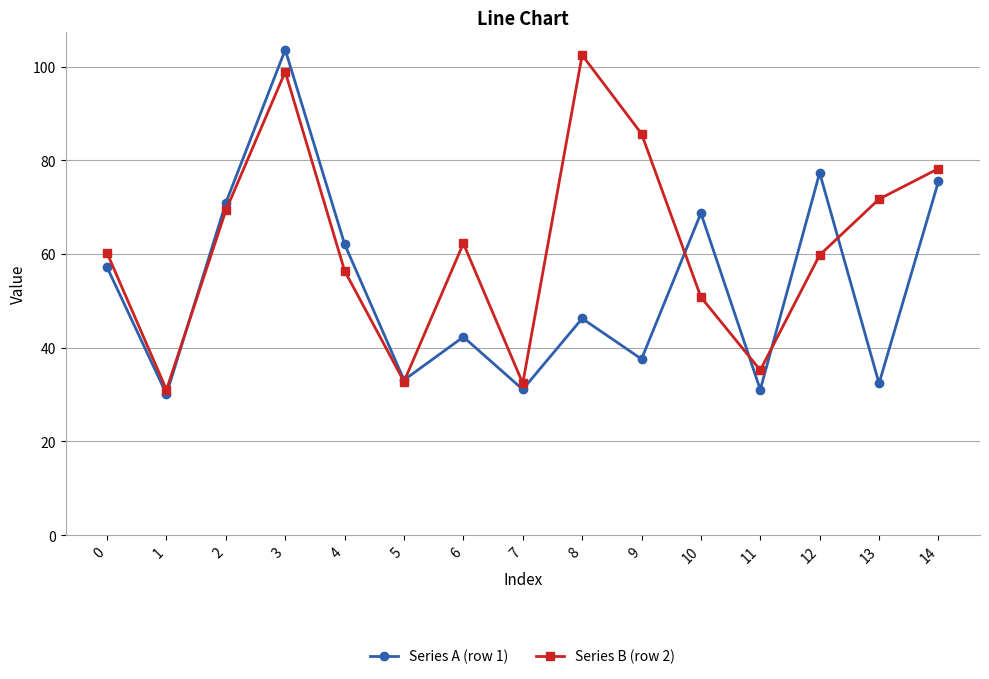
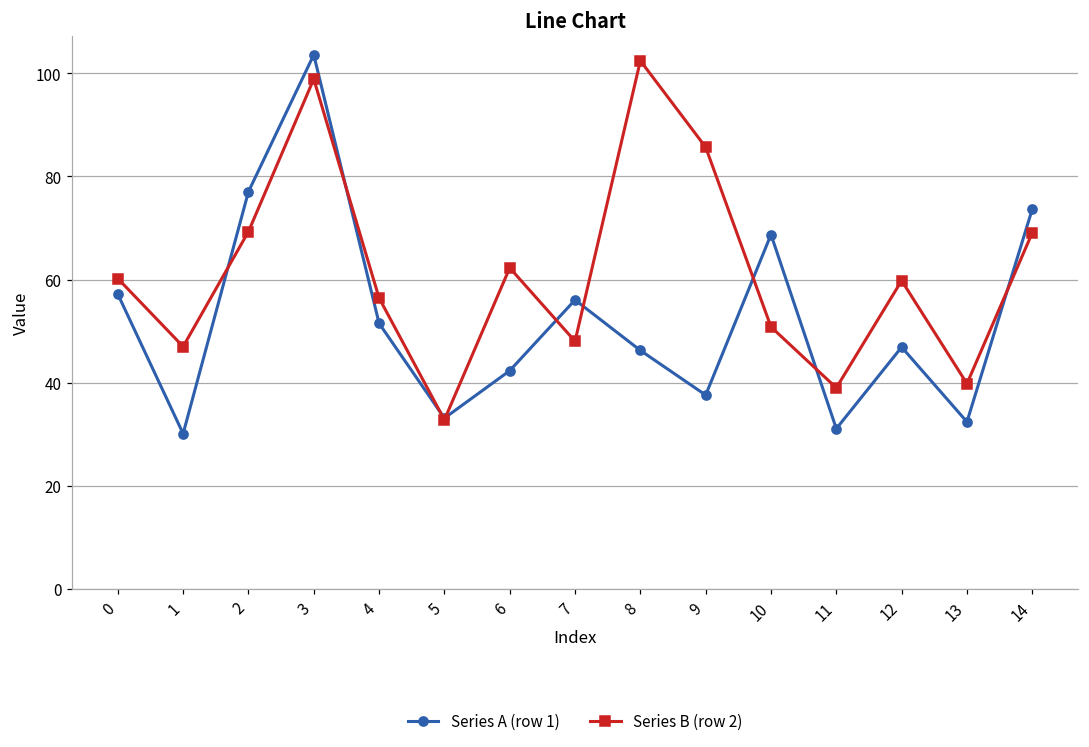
  {
    "Series A (row 1)": {
      "0": 57,
      "1": 30,
-     "2": 71,
+     "2": 77,
      "3": 104,
-     "4": 62,
+     "4": 52,
      "6": 42,
-     "7": 31,
+     "7": 56,
      "8": 46,
      "9": 38,
      "10": 69,
      "11": 31,
-     "12": 77,
+     "12": 47,
      "13": 32,
-     "14": 75
+     "14": 74
    },
    "Series B (row 2)": {
      "0": 60,
-     "1": 31,
+     "1": 47,
      "2": 69,
      "3": 99,
      "4": 56,
      "6": 62,
-     "7": 32,
+     "7": 48,
      "8": 102,
      "9": 86,
      "10": 51,
-     "11": 35,
+     "11": 39,
      "12": 60,
-     "13": 72,
-     "14": 78
+     "13": 40,
+     "14": 69
    }
  }
